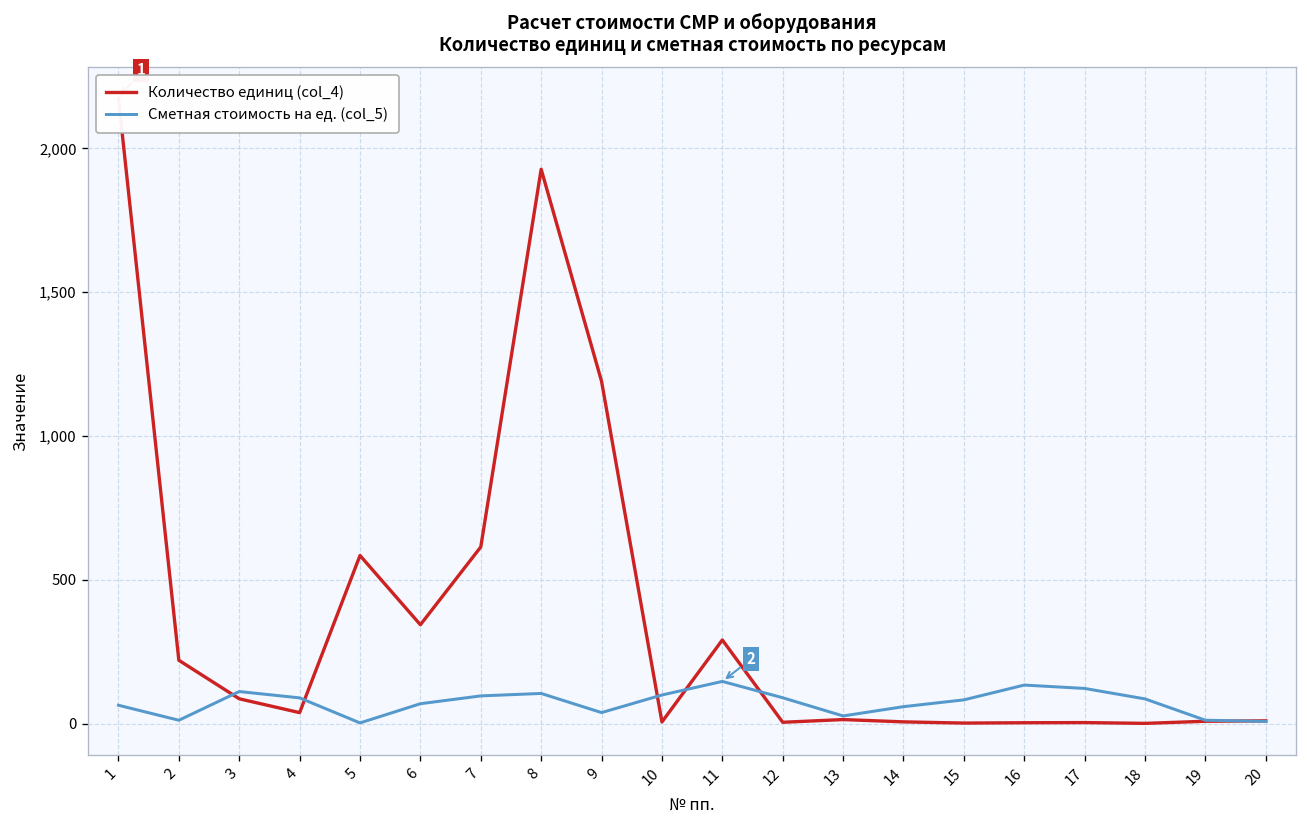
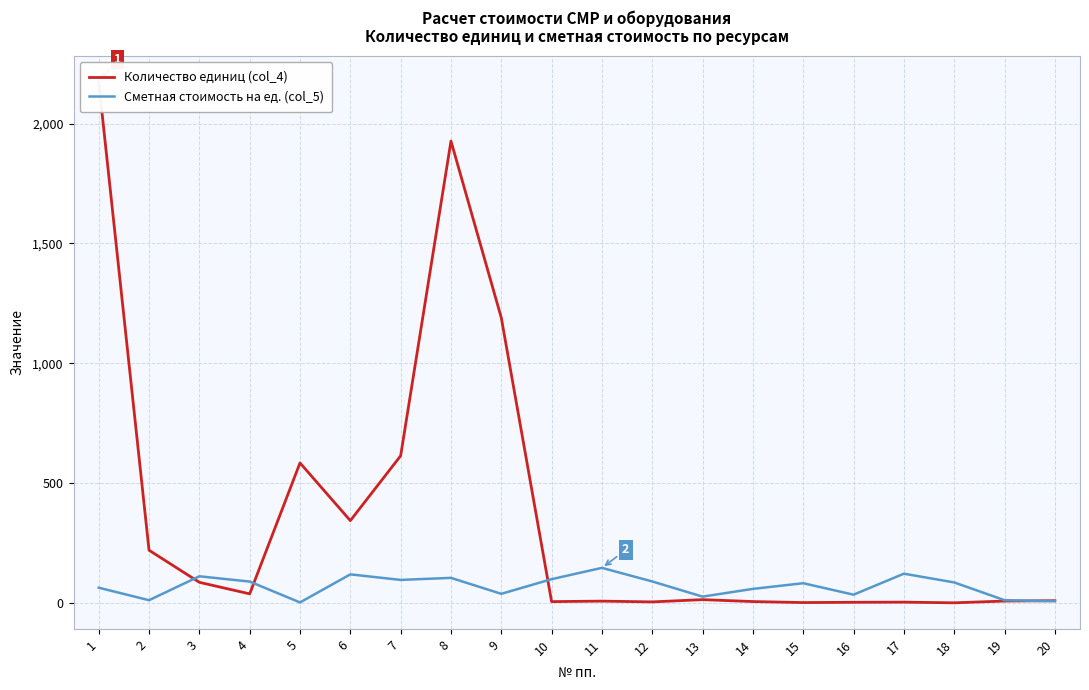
  {
    "Количество единиц (col_4)": {
      "2": "220",
      "3": "90",
      "4": "40",
      "5": "580",
      "6": "340",
      "7": "610",
      "8": "1,930",
      "9": "1,190",
      "10": "10",
-     "11": "290",
+     "11": "10",
      "12": "10",
      "13": "10",
      "14": "10",
      "15": "0",
      "16": "0",
      "17": "0",
      "18": "0"
    },
    "Сметная стоимость на ед. (col_5)": {
      "1": "60",
      "2": "10",
      "3": "110",
      "4": "90",
      "5": "0",
-     "6": "70",
+     "6": "120",
      "7": "100",
      "8": "110",
      "9": "40",
      "10": "100",
      "12": "90",
      "13": "30",
      "14": "60",
      "15": "80",
-     "16": "130",
+     "16": "40",
      "17": "120",
      "18": "90"
    }
  }
